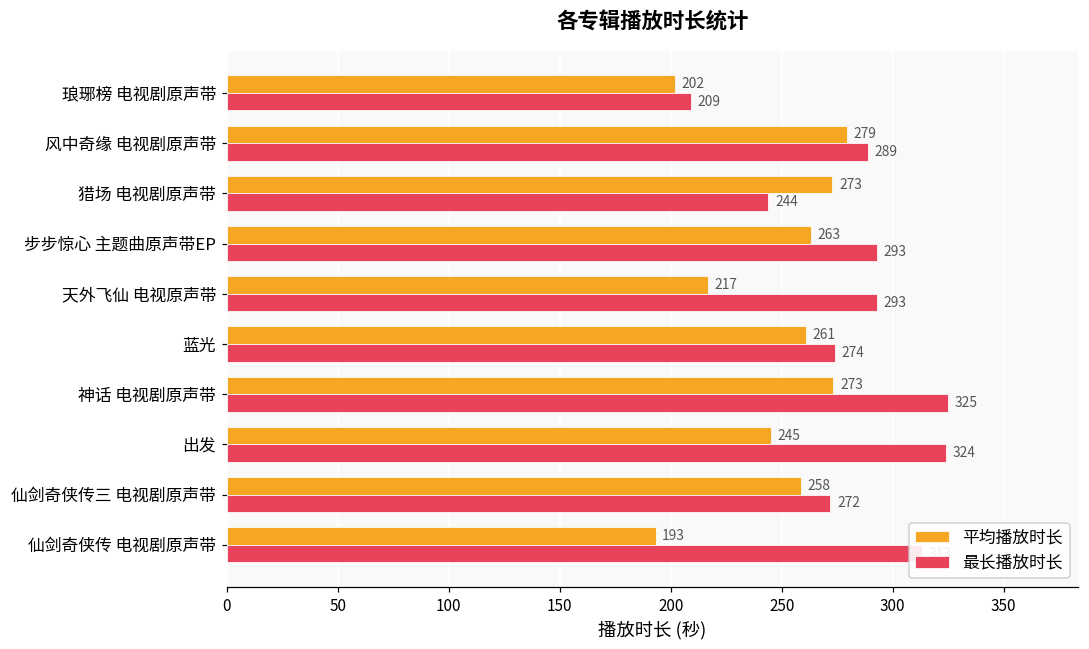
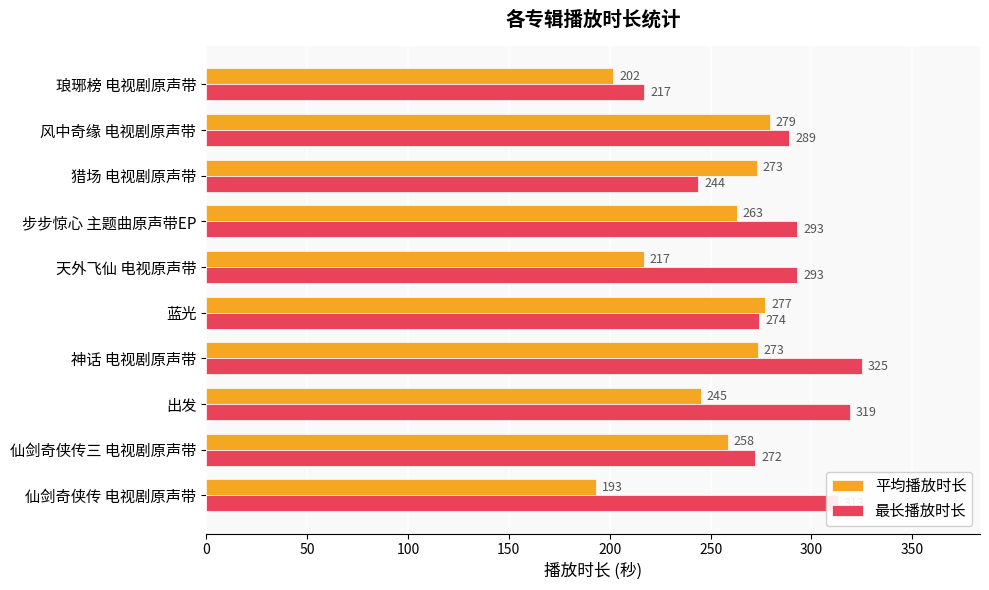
  {
    "平均播放时长": {
      "琅琊榜 电视剧原声带": 202,
      "风中奇缘 电视剧原声带": 279,
      "猎场 电视剧原声带": 273,
      "步步惊心 主题曲原声带EP": 263,
      "天外飞仙 电视原声带": 217,
-     "蓝光": 261,
+     "蓝光": 277,
      "神话 电视剧原声带": 273,
      "出发": 245,
      "仙剑奇侠传三 电视剧原声带": 258,
      "仙剑奇侠传 电视剧原声带": 193
    },
    "最长播放时长": {
-     "琅琊榜 电视剧原声带": 209,
+     "琅琊榜 电视剧原声带": 217,
      "风中奇缘 电视剧原声带": 289,
      "猎场 电视剧原声带": 244,
      "步步惊心 主题曲原声带EP": 293,
      "天外飞仙 电视原声带": 293,
      "蓝光": 274,
      "神话 电视剧原声带": 325,
-     "出发": 324,
+     "出发": 319,
      "仙剑奇侠传三 电视剧原声带": 272
    }
  }
